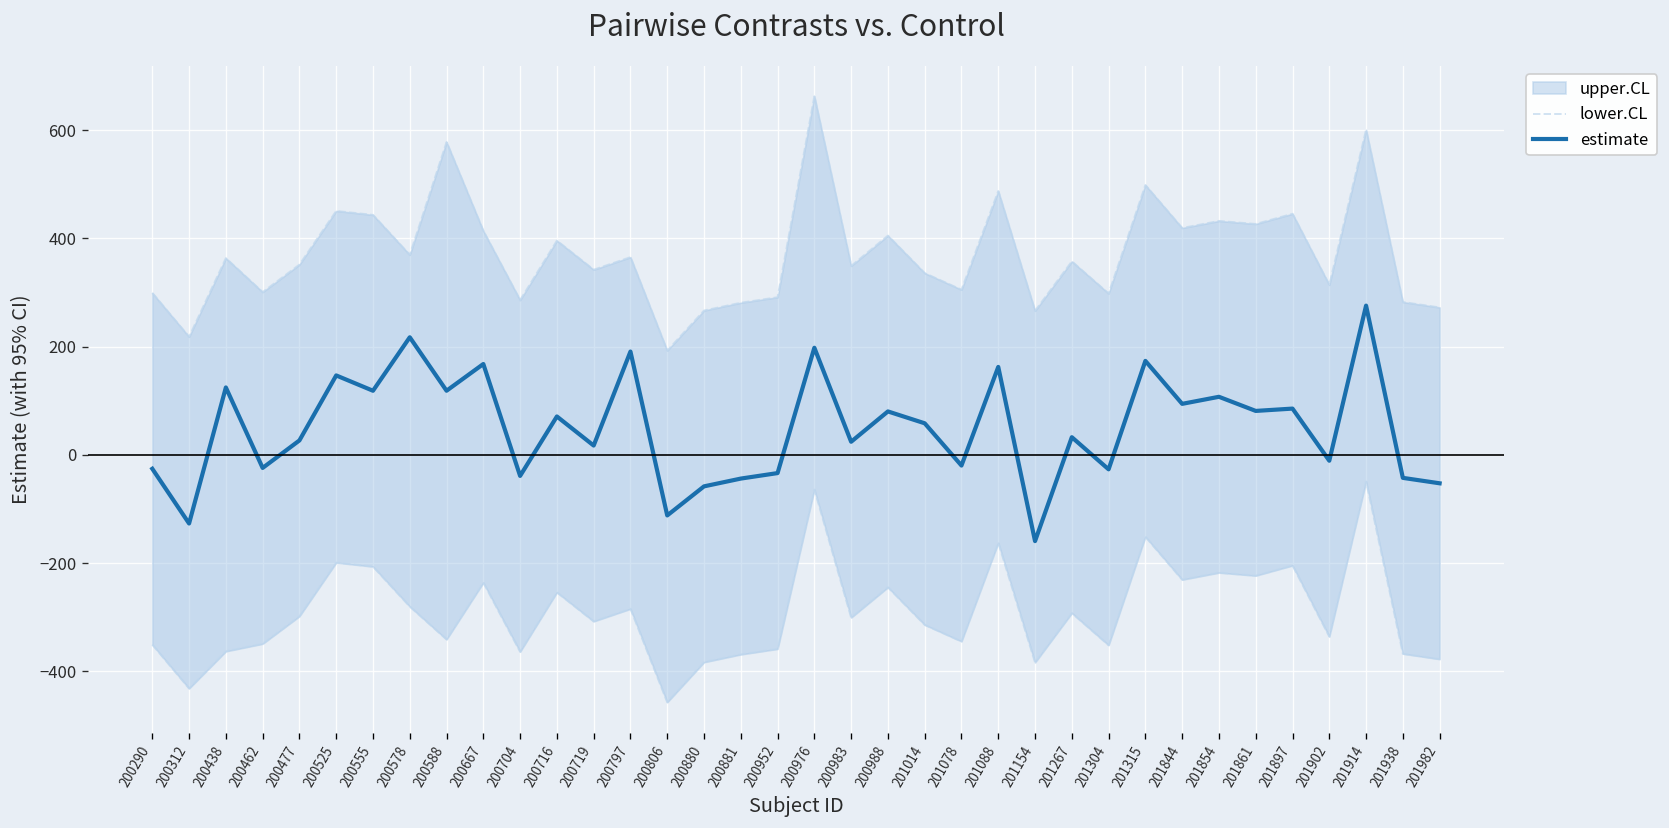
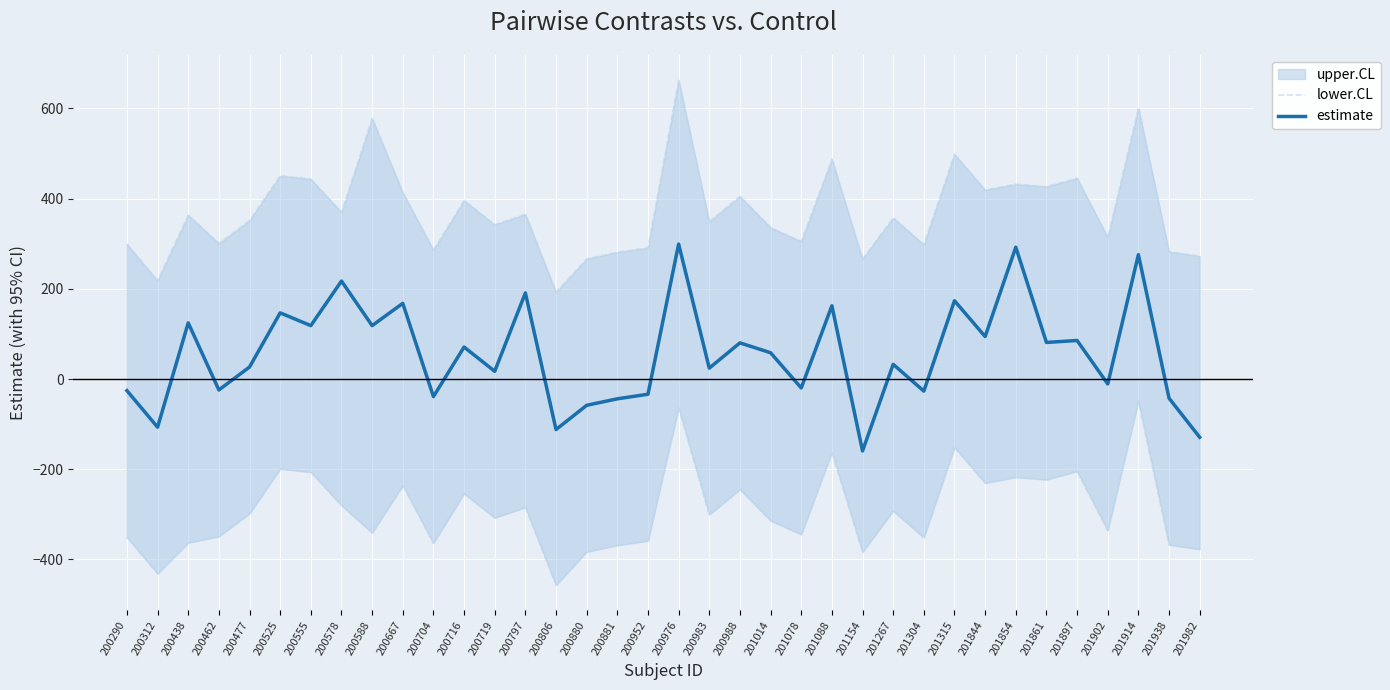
  {
    "estimate": {
      "200290": -30,
-     "200312": -130,
+     "200312": -110,
      "200438": 120,
      "200462": -20,
      "200477": 30,
      "200525": 150,
      "200555": 120,
      "200578": 220,
      "200588": 120,
      "200667": 170,
      "200704": -40,
      "200716": 70,
      "200719": 20,
      "200797": 190,
      "200806": -110,
      "200880": -60,
      "200881": -40,
      "200952": -30,
-     "200976": 200,
+     "200976": 300,
      "200983": 20,
      "200988": 80,
      "201014": 60,
      "201078": -20,
      "201088": 160,
      "201154": -160,
      "201267": 30,
      "201304": -30,
      "201315": 170,
      "201844": 90,
-     "201854": 110,
+     "201854": 290,
      "201861": 80,
      "201897": 90,
      "201902": -10,
      "201914": 280,
      "201938": -40,
-     "201982": -50
+     "201982": -130
    }
  }
